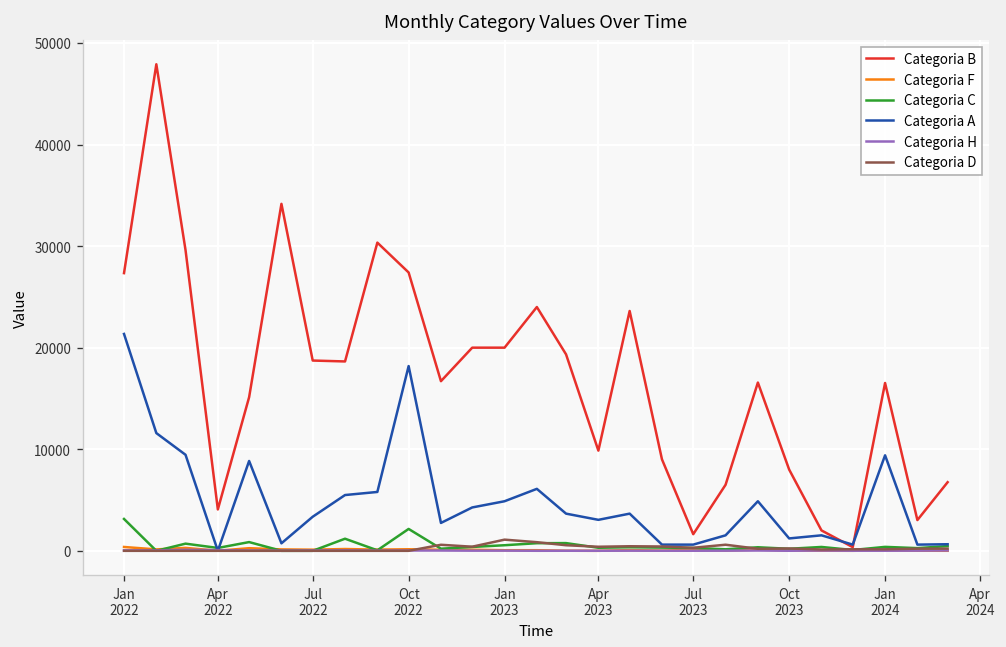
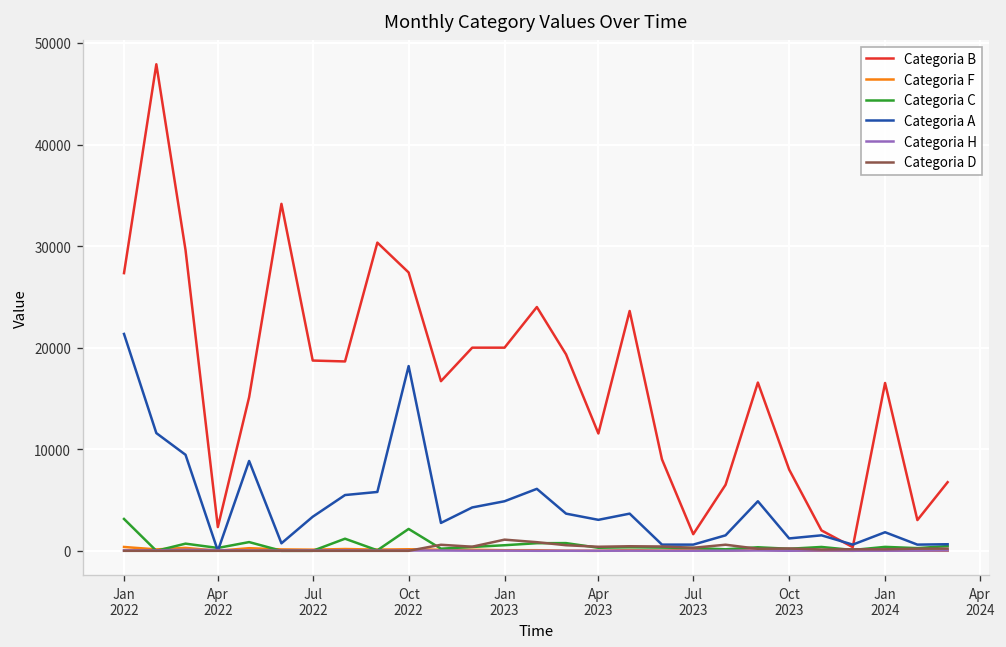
  {
    "Categoria B": {
      "Jan 2022": 27000,
-     "Apr 2022": 4000,
+     "Apr 2022": 2000,
      "Jul 2022": 19000,
      "Oct 2022": 27000,
      "Jan 2023": 20000,
-     "Apr 2023": 10000,
+     "Apr 2023": 12000,
      "Jul 2023": 2000,
      "Oct 2023": 8000,
      "Jan 2024": 17000
    },
    "Categoria F": {
      "Jan 2022": 0
    },
    "Categoria C": {
      "Jan 2022": 3000,
      "Oct 2022": 2000,
      "Jan 2023": 1000
    },
    "Categoria A": {
      "Jan 2022": 21000,
      "Jul 2022": 3000,
      "Oct 2022": 18000,
      "Jan 2023": 5000,
      "Apr 2023": 3000,
      "Jul 2023": 1000,
      "Oct 2023": 1000,
-     "Jan 2024": 9000
+     "Jan 2024": 2000
    },
    "Categoria D": {
      "Jan 2023": 1000
    }
  }
